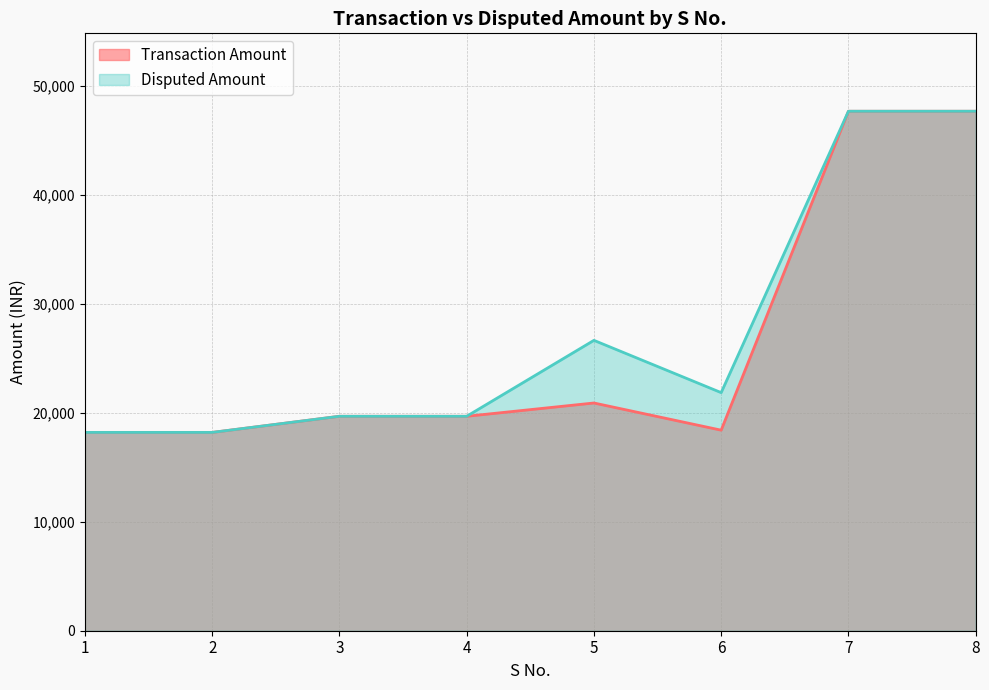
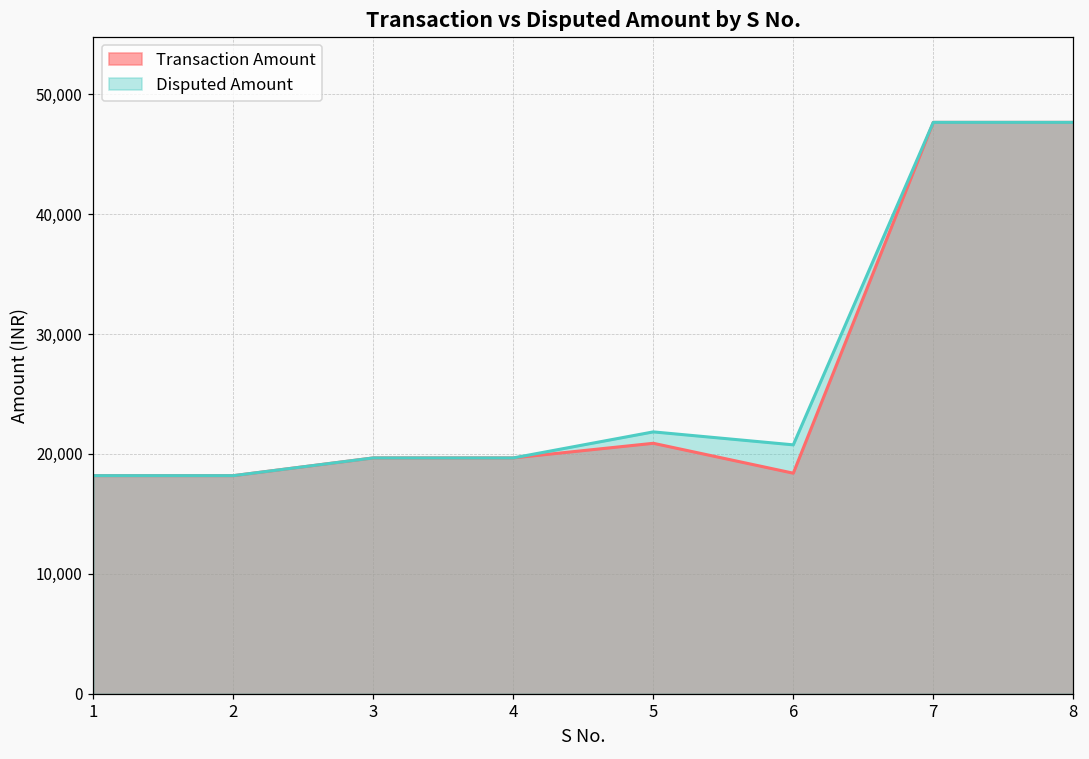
  {
    "Transaction Amount": {
      "5": "20,900",
      "6": "18,400"
    },
    "Disputed Amount": {
-     "5": "26,600",
-     "6": "21,800"
+     "5": "21,800",
+     "6": "20,800"
    }
  }
